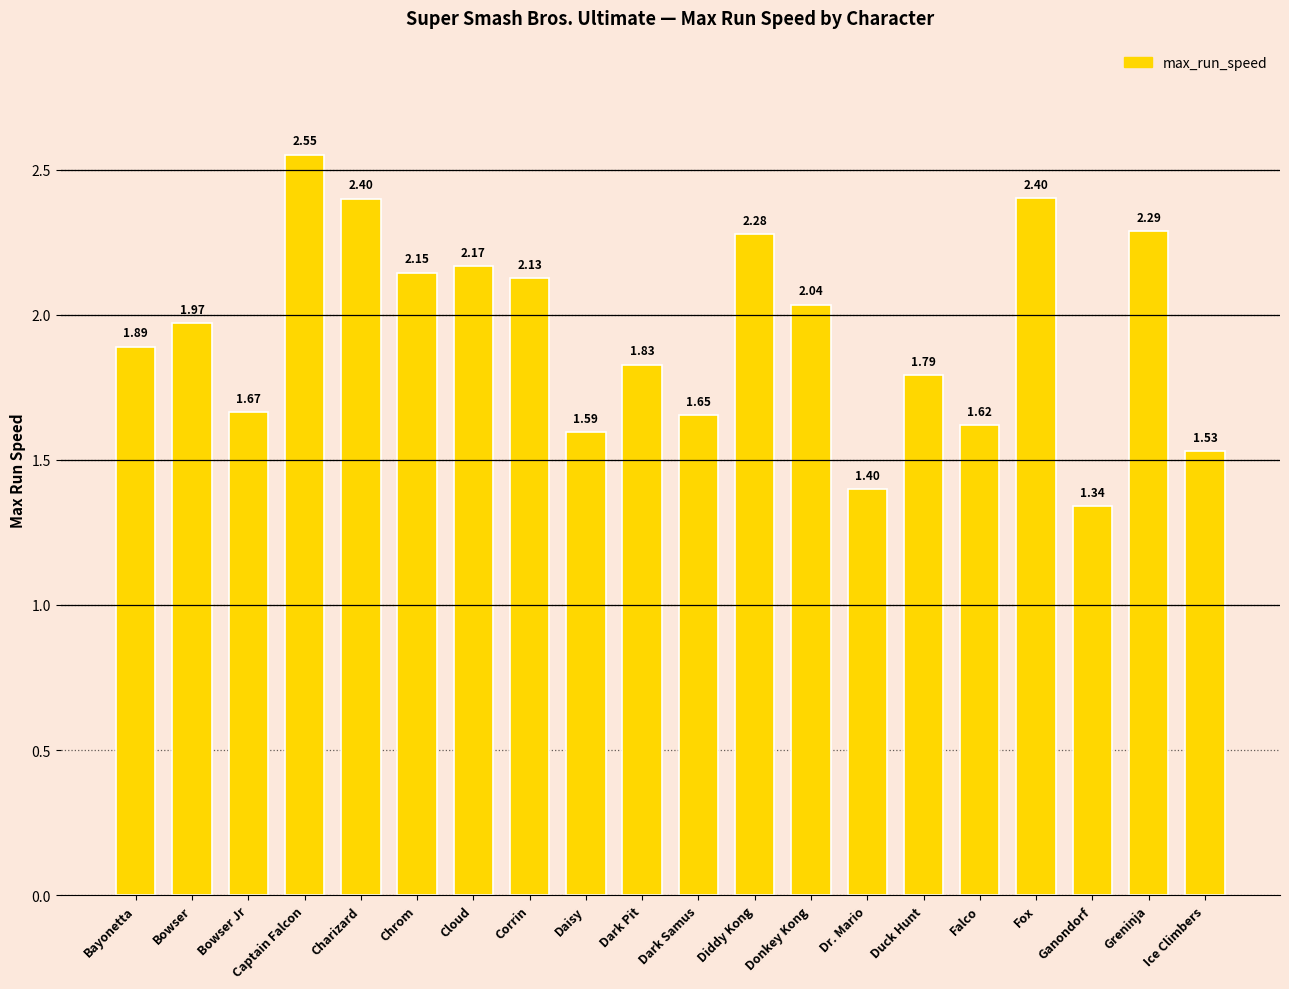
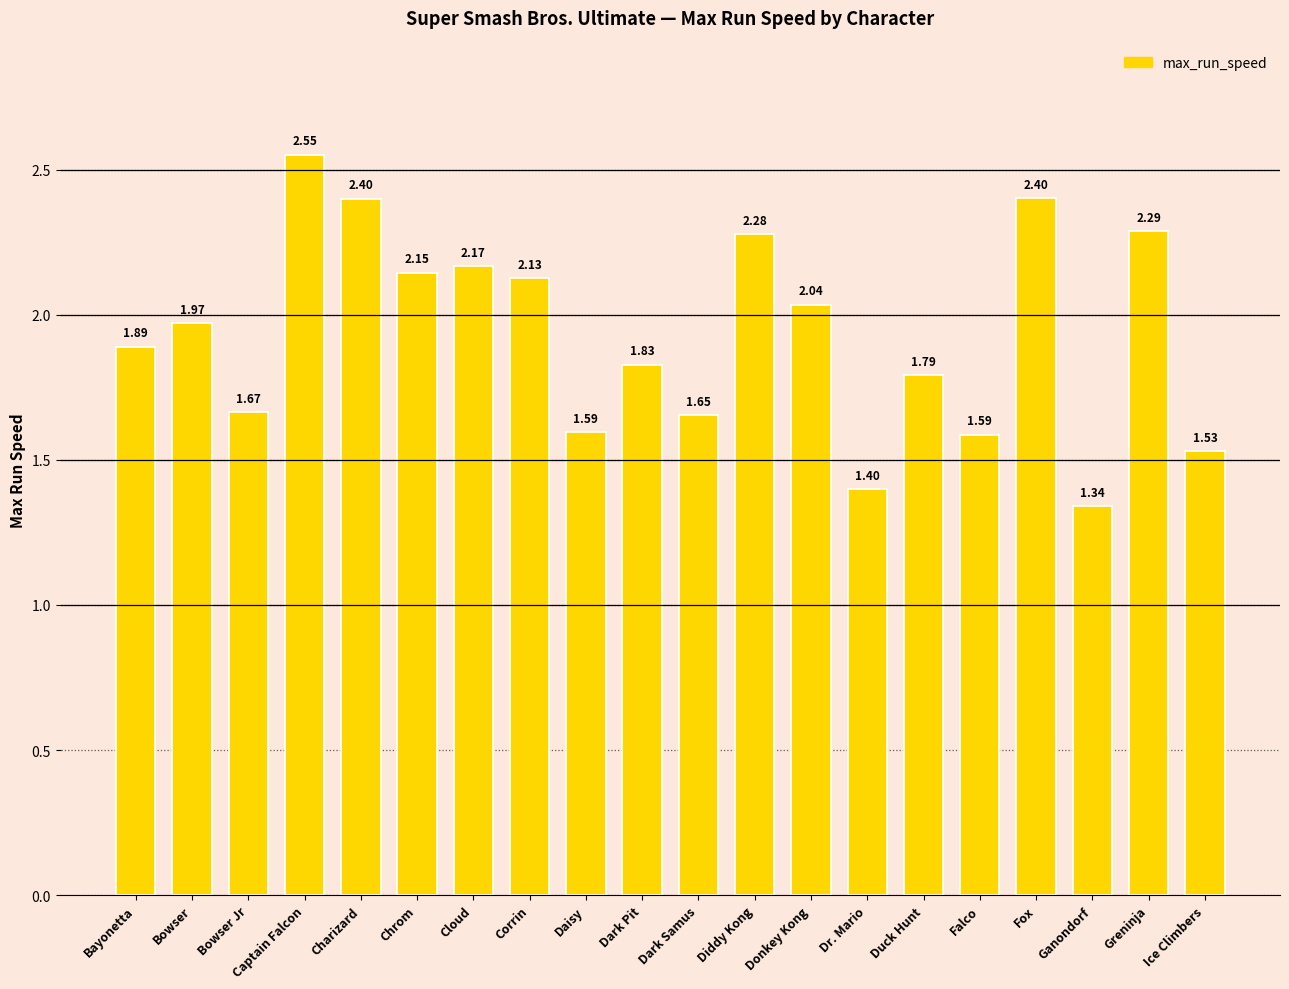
  {
    "Bayonetta": 1.89,
    "Bowser": 1.97,
    "Bowser Jr": 1.67,
    "Captain Falcon": 2.55,
    "Charizard": 2.40,
    "Chrom": 2.15,
    "Cloud": 2.17,
    "Corrin": 2.13,
    "Daisy": 1.59,
    "Dark Pit": 1.83,
    "Dark Samus": 1.65,
    "Diddy Kong": 2.28,
    "Donkey Kong": 2.04,
    "Dr. Mario": 1.40,
    "Duck Hunt": 1.79,
-   "Falco": 1.62,
+   "Falco": 1.59,
    "Fox": 2.40,
    "Ganondorf": 1.34,
    "Greninja": 2.29,
    "Ice Climbers": 1.53
  }
